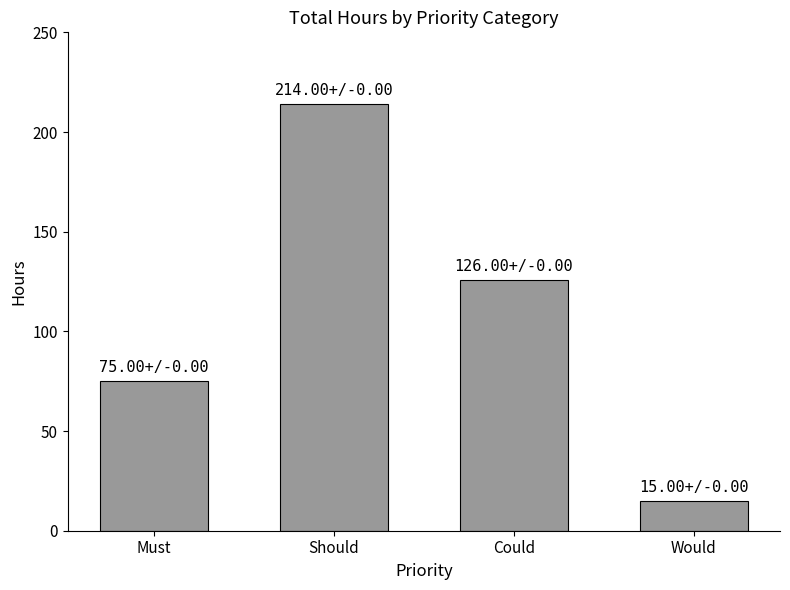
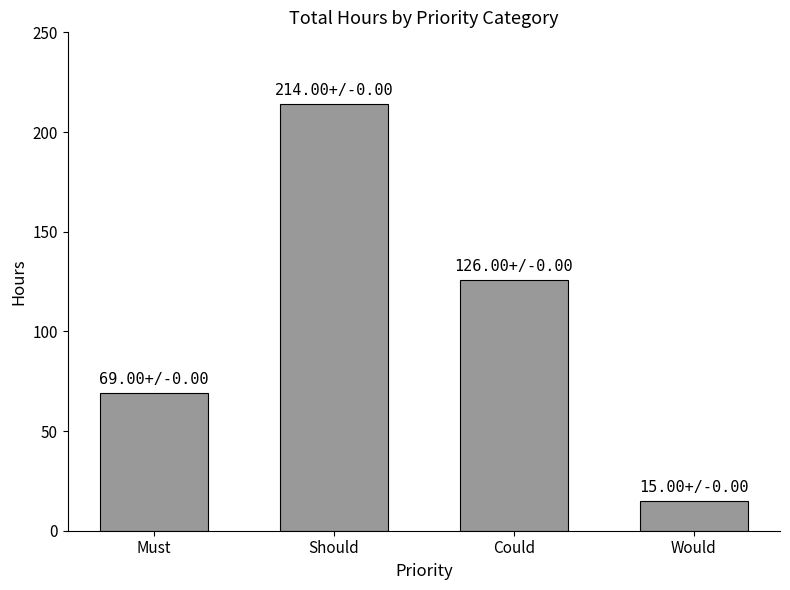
  {
-   "Must": "75.00+/",
+   "Must": "69.00+/",
    "Should": "214.00+/",
    "Could": "126.00+/",
    "Would": "15.00+/"
  }
